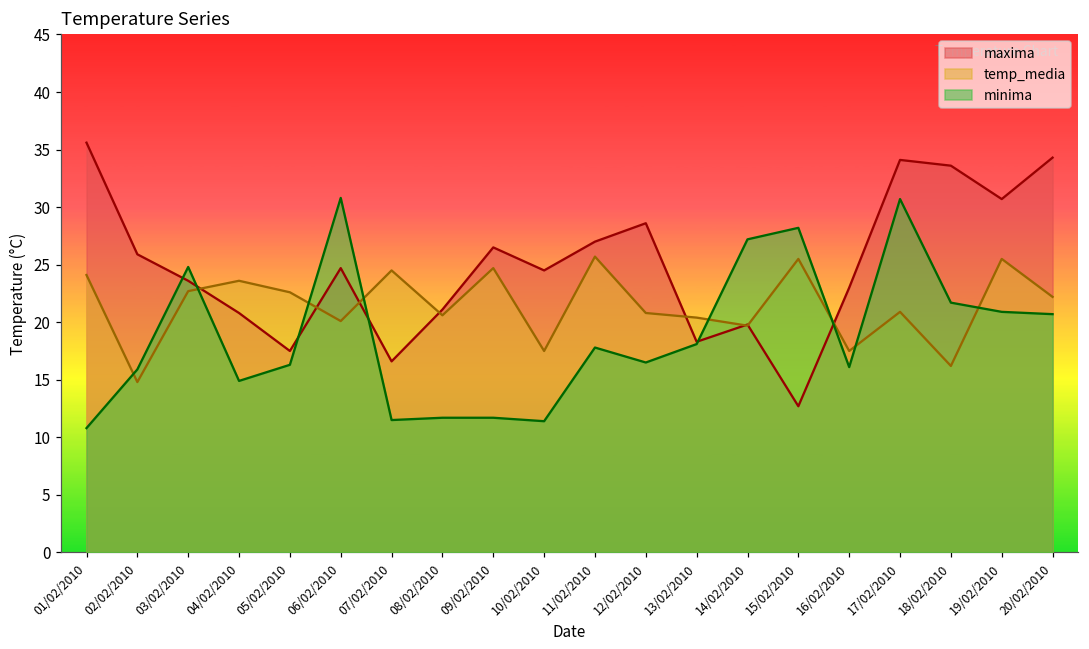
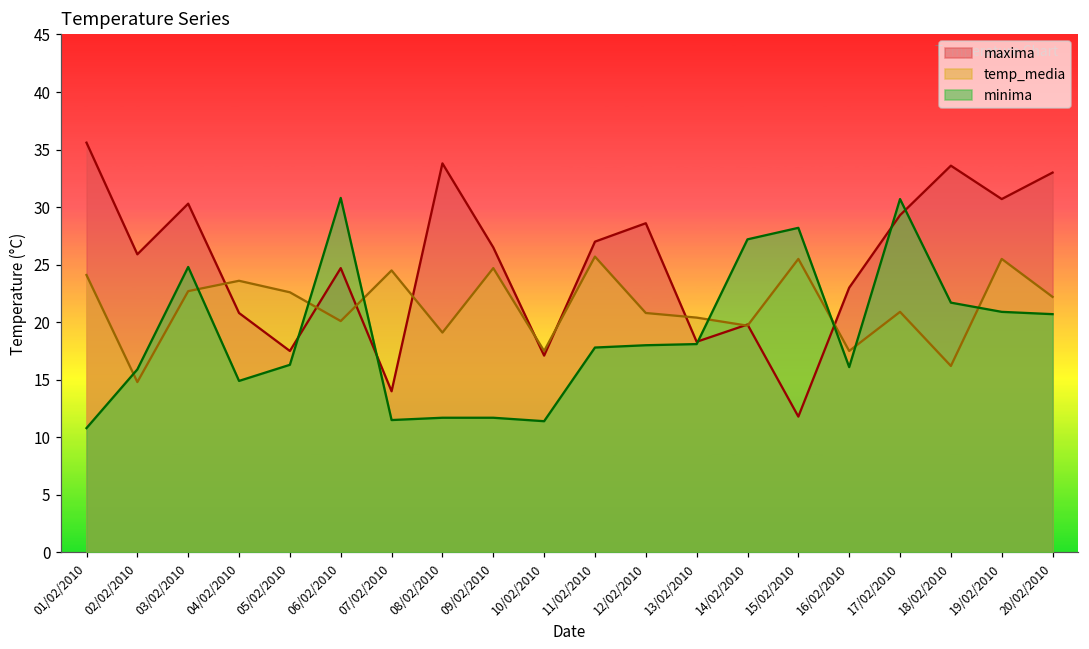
  {
    "maxima": {
      "01/02/2010": 35.6,
      "02/02/2010": 25.9,
-     "03/02/2010": 23.6,
+     "03/02/2010": 30.3,
      "04/02/2010": 20.8,
      "05/02/2010": 17.5,
      "06/02/2010": 24.7,
-     "07/02/2010": 16.6,
-     "08/02/2010": 21.1,
+     "07/02/2010": 14.0,
+     "08/02/2010": 33.8,
      "09/02/2010": 26.5,
-     "10/02/2010": 24.5,
+     "10/02/2010": 17.1,
      "11/02/2010": 27.0,
      "12/02/2010": 28.6,
-     "15/02/2010": 12.7,
+     "15/02/2010": 11.8,
      "16/02/2010": 23.0,
-     "17/02/2010": 34.1,
+     "17/02/2010": 29.3,
      "18/02/2010": 33.6,
      "19/02/2010": 30.7,
-     "20/02/2010": 34.3
+     "20/02/2010": 33.0
    },
    "temp_media": {
      "01/02/2010": 24.1,
      "02/02/2010": 14.8,
      "03/02/2010": 22.7,
      "04/02/2010": 23.6,
      "05/02/2010": 22.6,
      "06/02/2010": 20.1,
      "07/02/2010": 24.5,
-     "08/02/2010": 20.6,
+     "08/02/2010": 19.1,
      "09/02/2010": 24.7,
      "10/02/2010": 17.5,
      "11/02/2010": 25.7,
      "12/02/2010": 20.8,
      "13/02/2010": 20.4,
      "15/02/2010": 25.5,
      "16/02/2010": 17.5,
      "17/02/2010": 20.9,
      "18/02/2010": 16.2,
      "19/02/2010": 25.5,
      "20/02/2010": 22.2
    },
    "minima": {
      "01/02/2010": 10.8,
      "02/02/2010": 15.9,
      "03/02/2010": 24.8,
      "04/02/2010": 14.9,
      "05/02/2010": 16.3,
      "06/02/2010": 30.8,
      "07/02/2010": 11.5,
      "08/02/2010": 11.7,
      "09/02/2010": 11.7,
      "10/02/2010": 11.4,
      "11/02/2010": 17.8,
-     "12/02/2010": 16.5,
+     "12/02/2010": 18.0,
      "14/02/2010": 27.2,
      "15/02/2010": 28.2,
      "16/02/2010": 16.1,
      "17/02/2010": 30.7,
      "18/02/2010": 21.7,
      "19/02/2010": 20.9,
      "20/02/2010": 20.7
    }
  }
